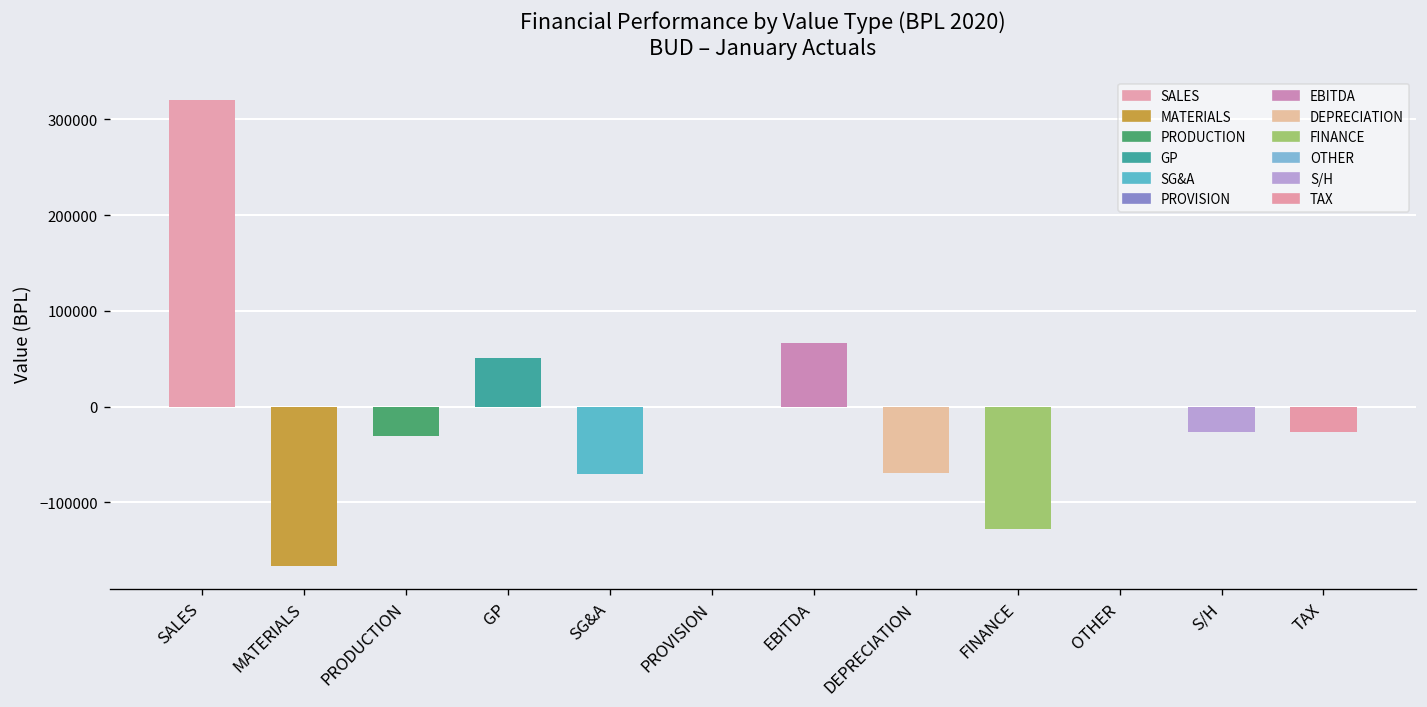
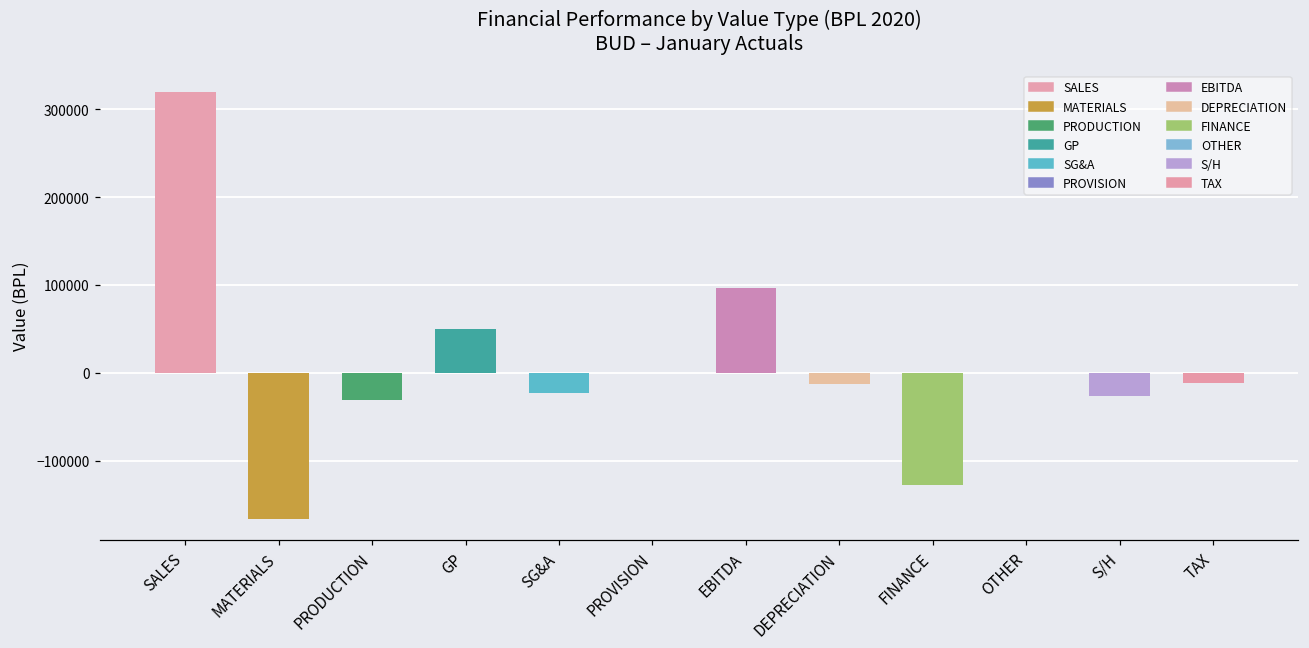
  {
    "SALES": 320000,
    "MATERIALS": -170000,
    "PRODUCTION": -30000,
    "GP": 50000,
-   "SG&A": -70000,
-   "EBITDA": 70000,
-   "DEPRECIATION": -70000,
+   "SG&A": -20000,
+   "EBITDA": 100000,
+   "DEPRECIATION": -10000,
    "FINANCE": -130000,
    "OTHER": 0,
    "S/H": -30000,
-   "TAX": -30000
+   "TAX": -10000
  }
